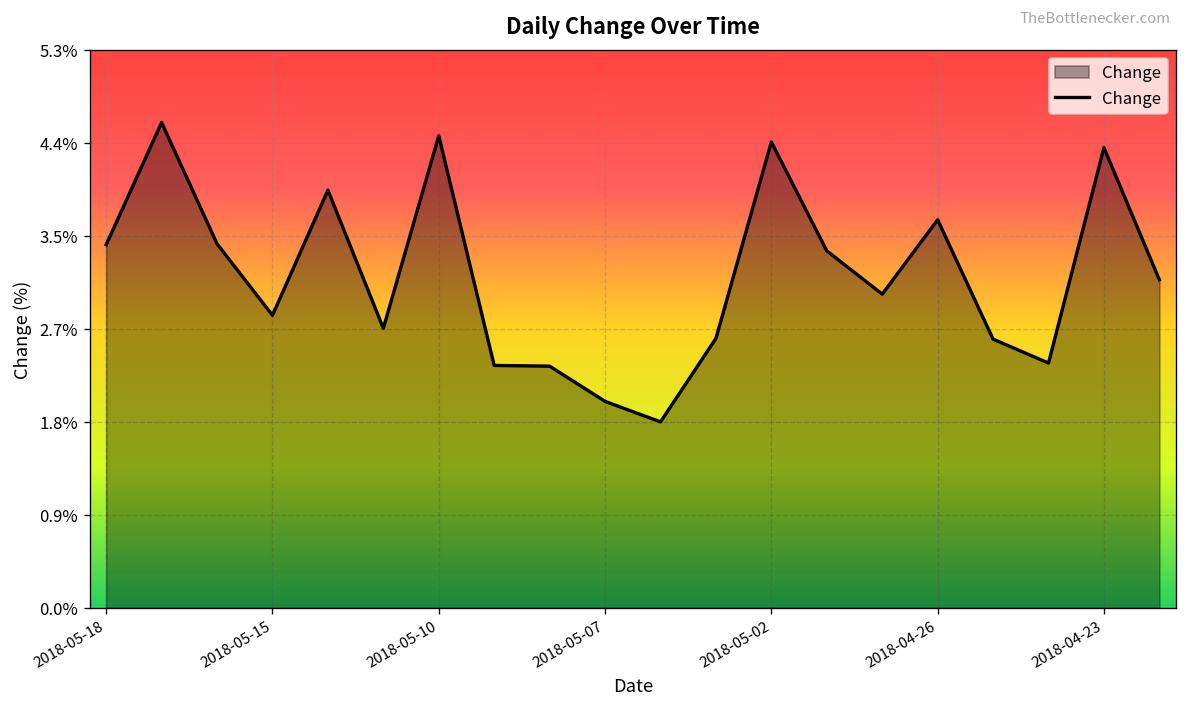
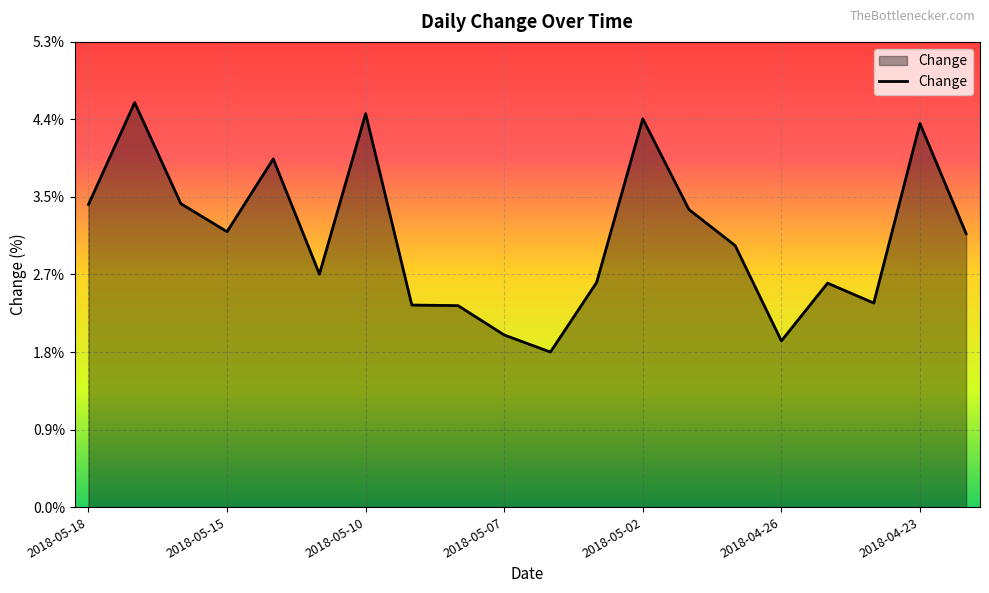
  {
    "2018-05-18": "3.5%",
-   "2018-05-15": "2.8%",
+   "2018-05-15": "3.1%",
    "2018-05-10": "4.5%",
    "2018-05-07": "2.0%",
    "2018-05-02": "4.4%",
-   "2018-04-26": "3.7%",
+   "2018-04-26": "1.9%",
    "2018-04-23": "4.4%"
  }
